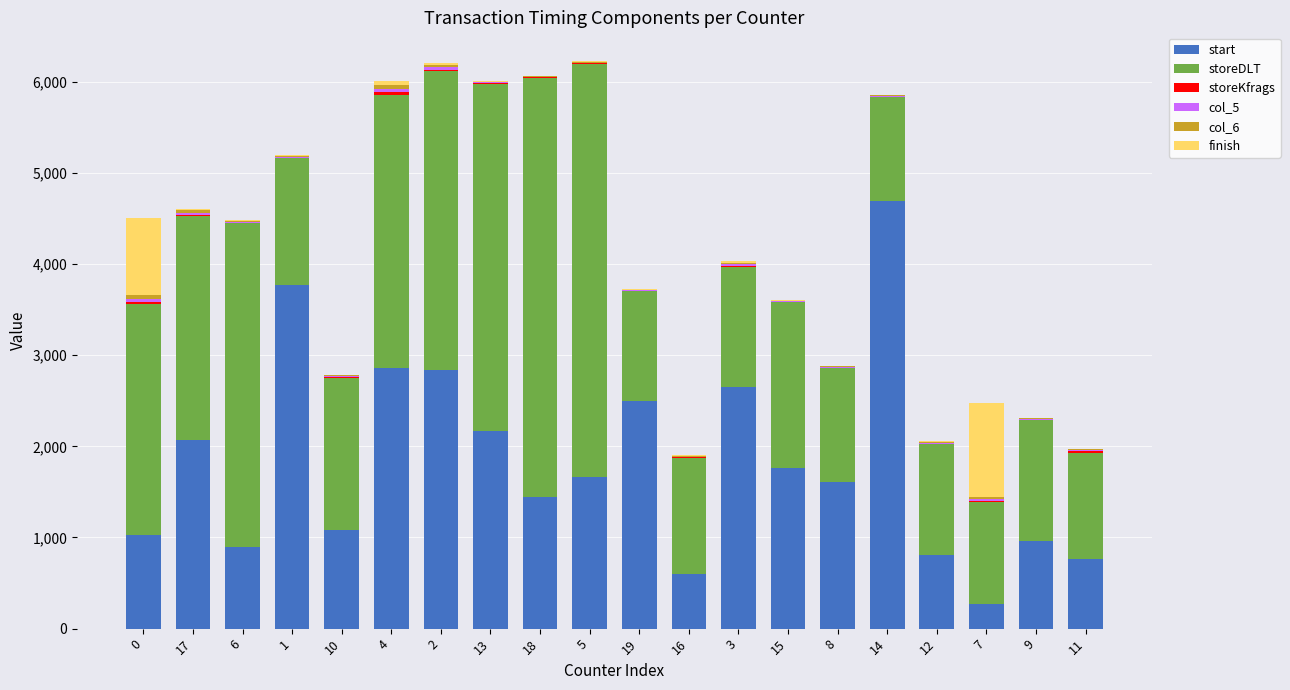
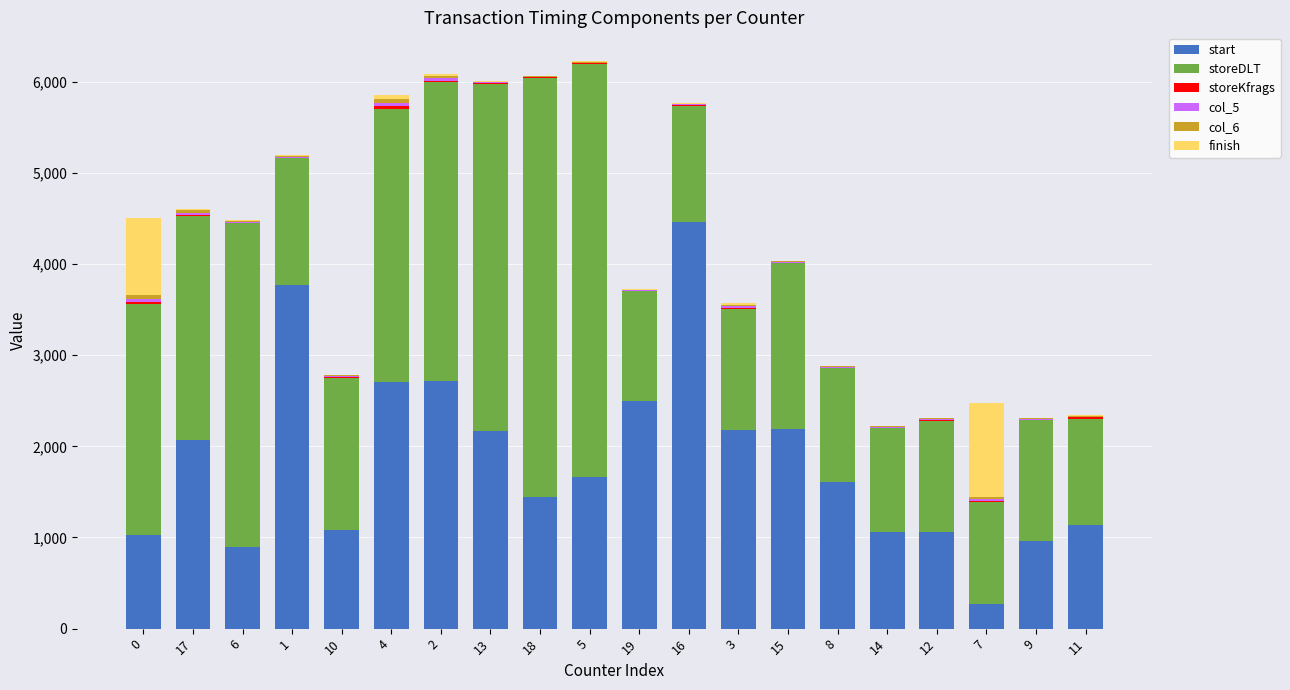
  {
    "start": {
      "0": "1,000",
      "17": "2,100",
      "6": "900",
      "1": "3,800",
      "10": "1,100",
-     "4": "2,900",
-     "2": "2,800",
+     "4": "2,700",
+     "2": "2,700",
      "13": "2,200",
      "18": "1,400",
      "5": "1,700",
      "19": "2,500",
-     "16": "600",
-     "3": "2,600",
-     "15": "1,800",
+     "16": "4,500",
+     "3": "2,200",
+     "15": "2,200",
      "8": "1,600",
-     "14": "4,700",
-     "12": "800",
+     "14": "1,100",
+     "12": "1,100",
      "7": "300",
      "9": "1,000",
-     "11": "800"
+     "11": "1,100"
    },
    "storeDLT": {
      "0": "2,500",
      "17": "2,500",
      "6": "3,500",
      "1": "1,400",
      "10": "1,700",
      "4": "3,000",
      "2": "3,300",
      "13": "3,800",
      "18": "4,600",
      "5": "4,500",
      "19": "1,200",
      "16": "1,300",
      "3": "1,300",
      "15": "1,800",
      "8": "1,300",
      "14": "1,100",
      "12": "1,200",
      "7": "1,100",
      "9": "1,300",
      "11": "1,200"
    },
    "storeKfrags": {
      "4": "0"
    },
    "col_5": {
      "0": "0",
      "4": "0",
      "2": "0",
      "7": "0"
    },
    "col_6": {
      "0": "0",
      "4": "0"
    },
    "finish": {
      "0": "800",
      "4": "0",
      "7": "1,000"
    }
  }
